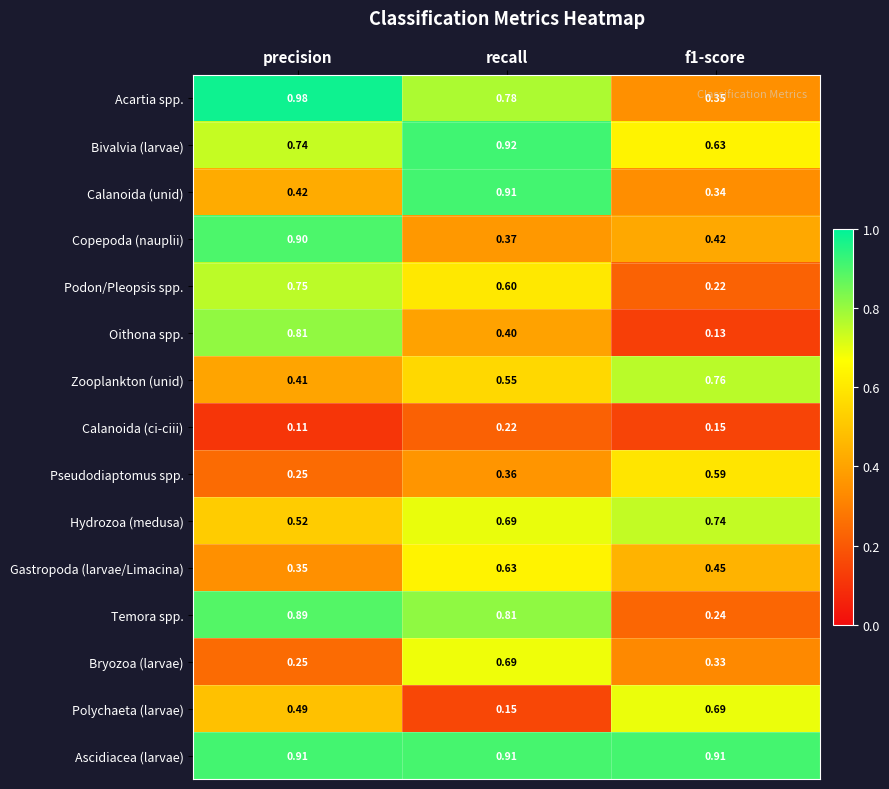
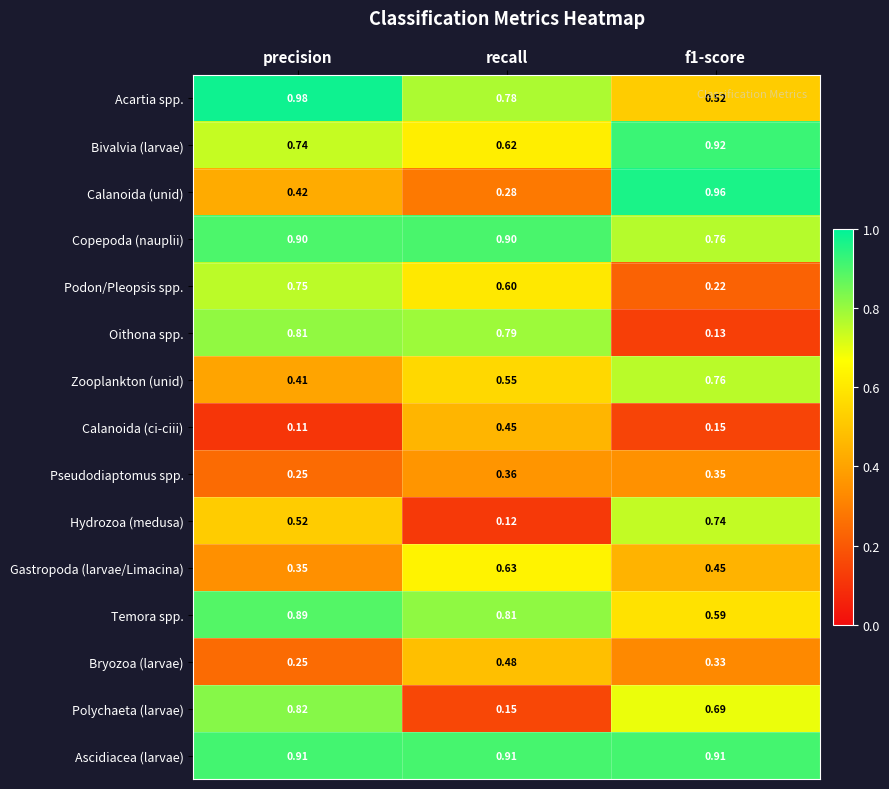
  {
    "Acartia spp.": {
      "precision": 0.98,
      "recall": 0.78,
-     "f1-score": 0.35
+     "f1-score": 0.52
    },
    "Bivalvia (larvae)": {
      "precision": 0.74,
-     "recall": 0.92,
-     "f1-score": 0.63
+     "recall": 0.62,
+     "f1-score": 0.92
    },
    "Calanoida (unid)": {
      "precision": 0.42,
-     "recall": 0.91,
-     "f1-score": 0.34
+     "recall": 0.28,
+     "f1-score": 0.96
    },
    "Copepoda (nauplii)": {
      "precision": 0.90,
-     "recall": 0.37,
-     "f1-score": 0.42
+     "recall": 0.90,
+     "f1-score": 0.76
    },
    "Podon/Pleopsis spp.": {
      "precision": 0.75,
      "recall": 0.60,
      "f1-score": 0.22
    },
    "Oithona spp.": {
      "precision": 0.81,
-     "recall": 0.40,
+     "recall": 0.79,
      "f1-score": 0.13
    },
    "Zooplankton (unid)": {
      "precision": 0.41,
      "recall": 0.55,
      "f1-score": 0.76
    },
    "Calanoida (ci-ciii)": {
      "precision": 0.11,
-     "recall": 0.22,
+     "recall": 0.45,
      "f1-score": 0.15
    },
    "Pseudodiaptomus spp.": {
      "precision": 0.25,
      "recall": 0.36,
-     "f1-score": 0.59
+     "f1-score": 0.35
    },
    "Hydrozoa (medusa)": {
      "precision": 0.52,
-     "recall": 0.69,
+     "recall": 0.12,
      "f1-score": 0.74
    },
    "Gastropoda (larvae/Limacina)": {
      "precision": 0.35,
      "recall": 0.63,
      "f1-score": 0.45
    },
    "Temora spp.": {
      "precision": 0.89,
      "recall": 0.81,
-     "f1-score": 0.24
+     "f1-score": 0.59
    },
    "Bryozoa (larvae)": {
      "precision": 0.25,
-     "recall": 0.69,
+     "recall": 0.48,
      "f1-score": 0.33
    },
    "Polychaeta (larvae)": {
-     "precision": 0.49,
+     "precision": 0.82,
      "recall": 0.15,
      "f1-score": 0.69
    },
    "Ascidiacea (larvae)": {
      "precision": 0.91,
      "recall": 0.91,
      "f1-score": 0.91
    }
  }
